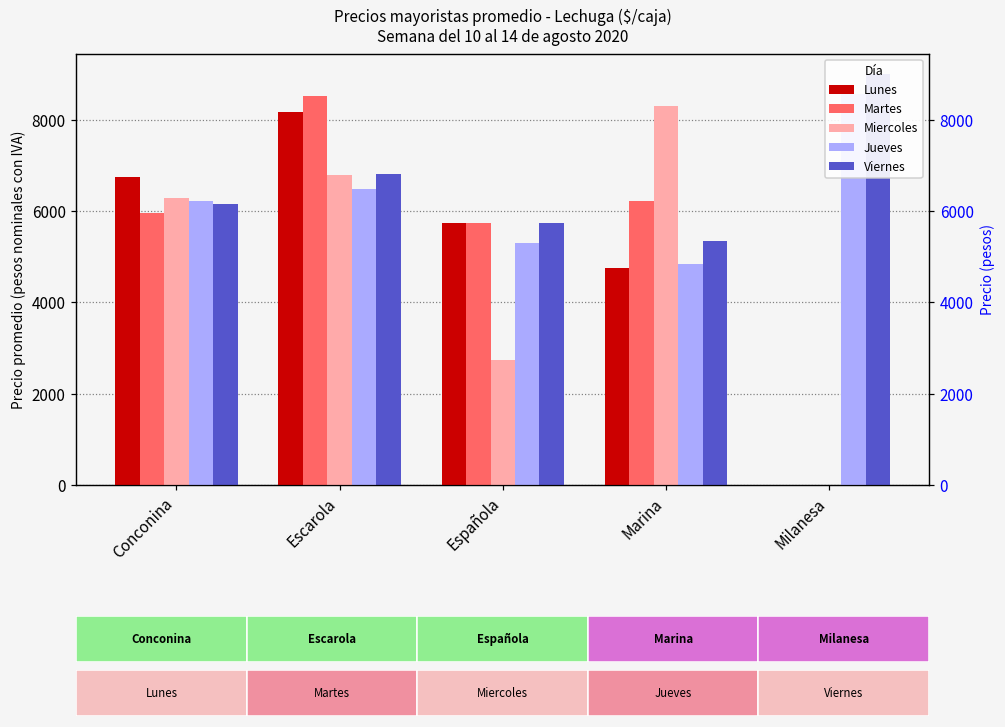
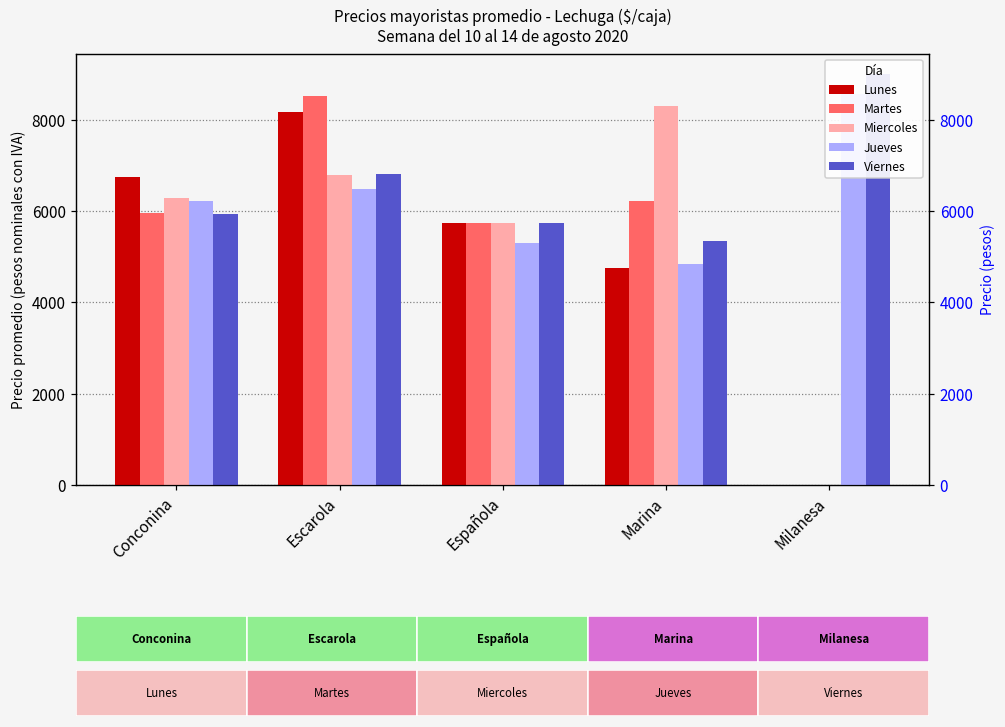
  {
    "Lunes": {
      "Conconina": 6800,
      "Escarola": 8200,
      "Española": 5800,
      "Marina": 4800,
      "Milanesa": 0
    },
    "Martes": {
      "Conconina": 6000,
      "Escarola": 8500,
      "Española": 5800,
      "Marina": 6200,
      "Milanesa": 0
    },
    "Miercoles": {
      "Conconina": 6300,
      "Escarola": 6800,
-     "Española": 2700,
+     "Española": 5800,
      "Marina": 8300,
      "Milanesa": 0
    },
    "Jueves": {
      "Conconina": 6200,
      "Escarola": 6500,
      "Española": 5300,
      "Marina": 4800
    },
    "Viernes": {
-     "Conconina": 6200,
+     "Conconina": 5900,
      "Escarola": 6800,
      "Española": 5800,
      "Marina": 5300
    }
  }
